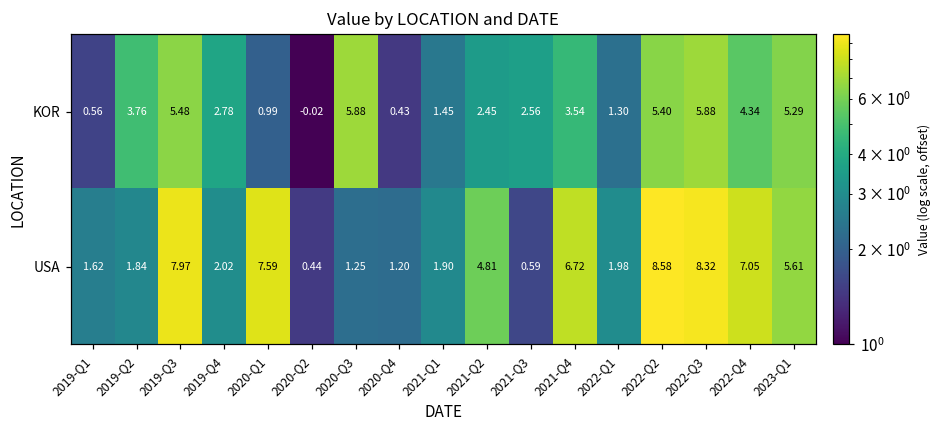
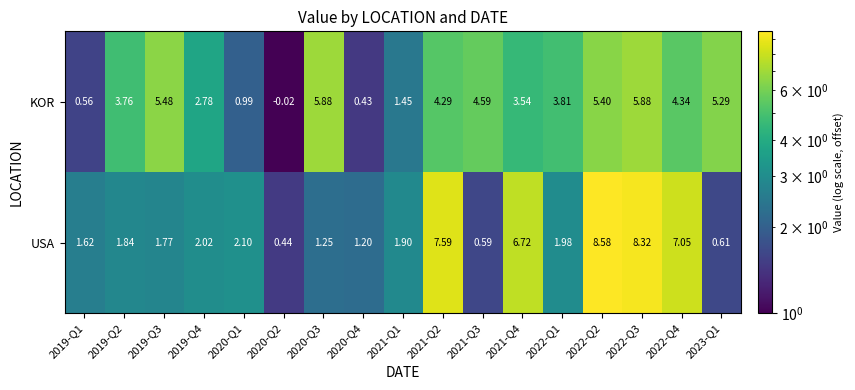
  {
    "KOR": {
      "2019-Q1": 0.56,
      "2019-Q2": 3.76,
      "2019-Q3": 5.48,
      "2019-Q4": 2.78,
      "2020-Q1": 0.99,
      "2020-Q2": -0.02,
      "2020-Q3": 5.88,
      "2020-Q4": 0.43,
      "2021-Q1": 1.45,
-     "2021-Q2": 2.45,
-     "2021-Q3": 2.56,
+     "2021-Q2": 4.29,
+     "2021-Q3": 4.59,
      "2021-Q4": 3.54,
-     "2022-Q1": 1.30,
+     "2022-Q1": 3.81,
      "2022-Q2": 5.40,
      "2022-Q3": 5.88,
      "2022-Q4": 4.34,
      "2023-Q1": 5.29
    },
    "USA": {
      "2019-Q1": 1.62,
      "2019-Q2": 1.84,
-     "2019-Q3": 7.97,
+     "2019-Q3": 1.77,
      "2019-Q4": 2.02,
-     "2020-Q1": 7.59,
+     "2020-Q1": 2.10,
      "2020-Q2": 0.44,
      "2020-Q3": 1.25,
      "2020-Q4": 1.20,
      "2021-Q1": 1.90,
-     "2021-Q2": 4.81,
+     "2021-Q2": 7.59,
      "2021-Q3": 0.59,
      "2021-Q4": 6.72,
      "2022-Q1": 1.98,
      "2022-Q2": 8.58,
      "2022-Q3": 8.32,
      "2022-Q4": 7.05,
-     "2023-Q1": 5.61
+     "2023-Q1": 0.61
    }
  }
